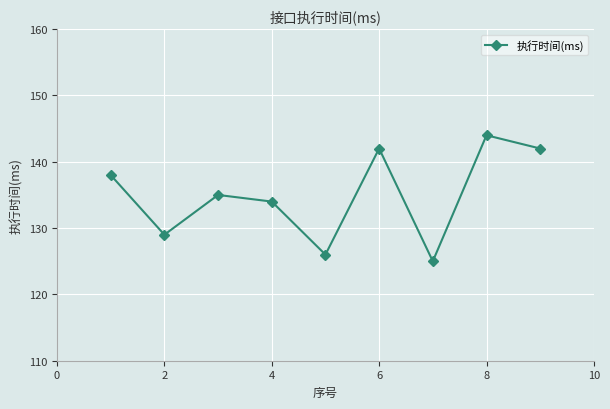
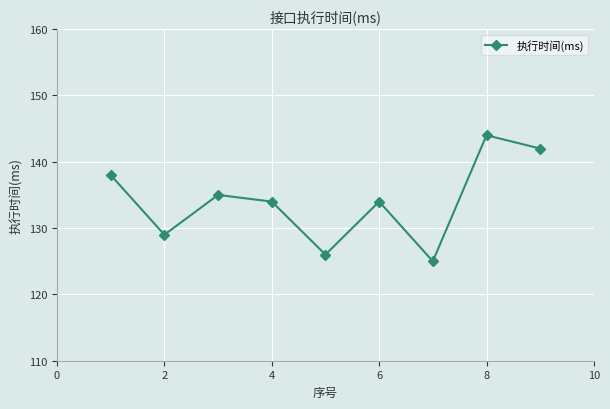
  {
    "2": 129,
    "4": 134,
-   "6": 142,
+   "6": 134,
    "8": 144
  }
